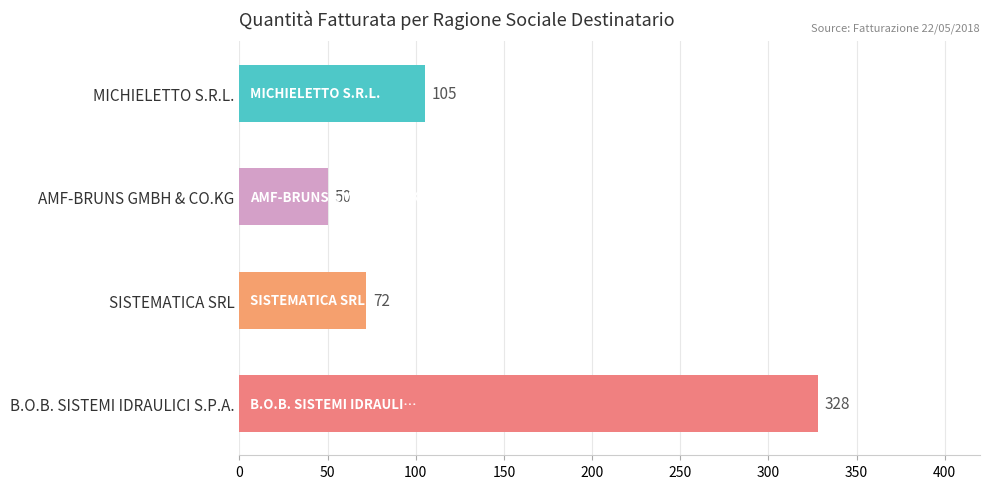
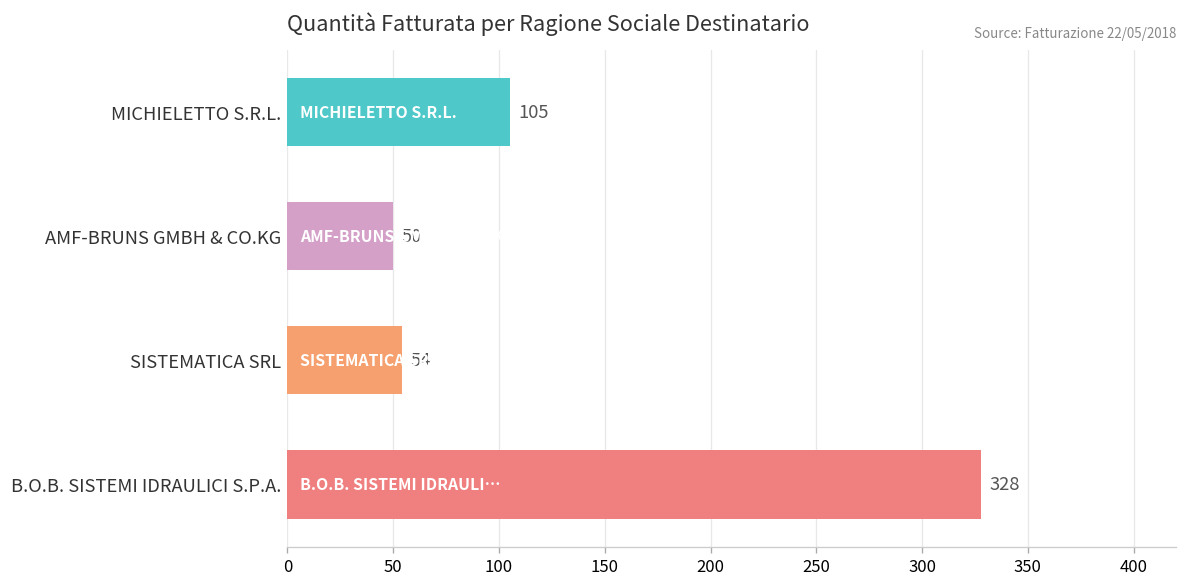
  {
    "MICHIELETTO S.R.L.": 105,
    "AMF-BRUNS GMBH & CO.KG": 50,
-   "SISTEMATICA SRL": 72,
+   "SISTEMATICA SRL": 54,
    "B.O.B. SISTEMI IDRAULICI S.P.A.": 328
  }
